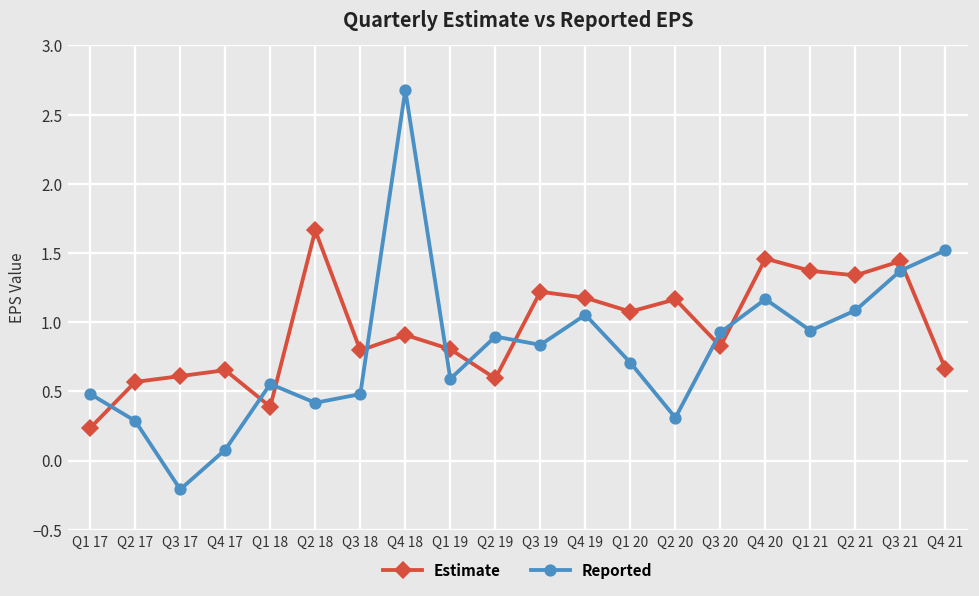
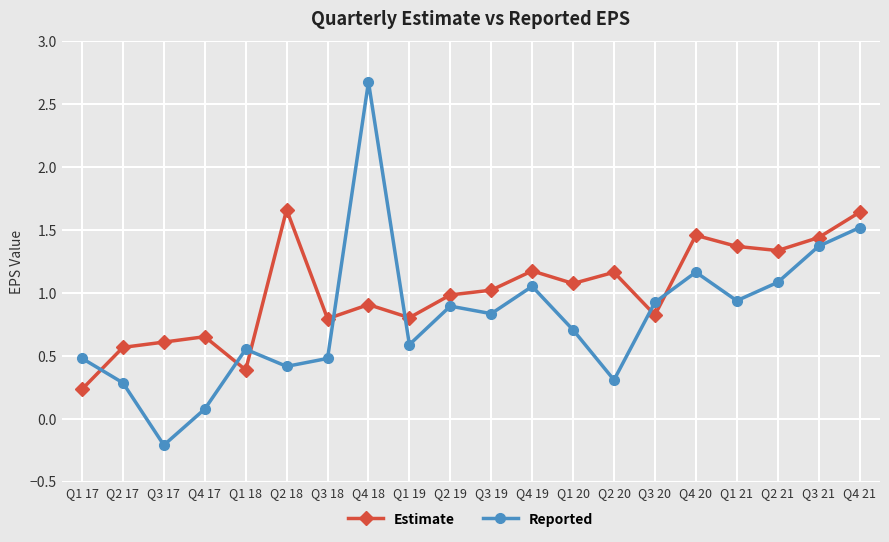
  {
    "Estimate": {
      "Q1 17": 0.24,
      "Q2 17": 0.57,
      "Q3 17": 0.61,
      "Q4 17": 0.65,
      "Q1 18": 0.39,
      "Q2 18": 1.66,
      "Q3 18": 0.80,
      "Q4 18": 0.91,
      "Q1 19": 0.80,
-     "Q2 19": 0.59,
-     "Q3 19": 1.22,
+     "Q2 19": 0.99,
+     "Q3 19": 1.02,
      "Q4 19": 1.18,
      "Q1 20": 1.08,
      "Q2 20": 1.17,
      "Q3 20": 0.83,
      "Q4 20": 1.46,
      "Q1 21": 1.37,
      "Q2 21": 1.34,
      "Q3 21": 1.44,
-     "Q4 21": 0.66
+     "Q4 21": 1.64
    },
    "Reported": {
      "Q1 17": 0.48,
      "Q2 17": 0.29,
      "Q3 17": -0.21,
      "Q4 17": 0.08,
      "Q1 18": 0.55,
      "Q2 18": 0.42,
      "Q3 18": 0.48,
      "Q4 18": 2.68,
      "Q1 19": 0.59,
      "Q2 19": 0.90,
      "Q3 19": 0.84,
      "Q4 19": 1.05,
      "Q1 20": 0.71,
      "Q2 20": 0.31,
      "Q3 20": 0.93,
      "Q4 20": 1.17,
      "Q1 21": 0.94,
      "Q2 21": 1.09,
      "Q3 21": 1.37,
      "Q4 21": 1.52
    }
  }
